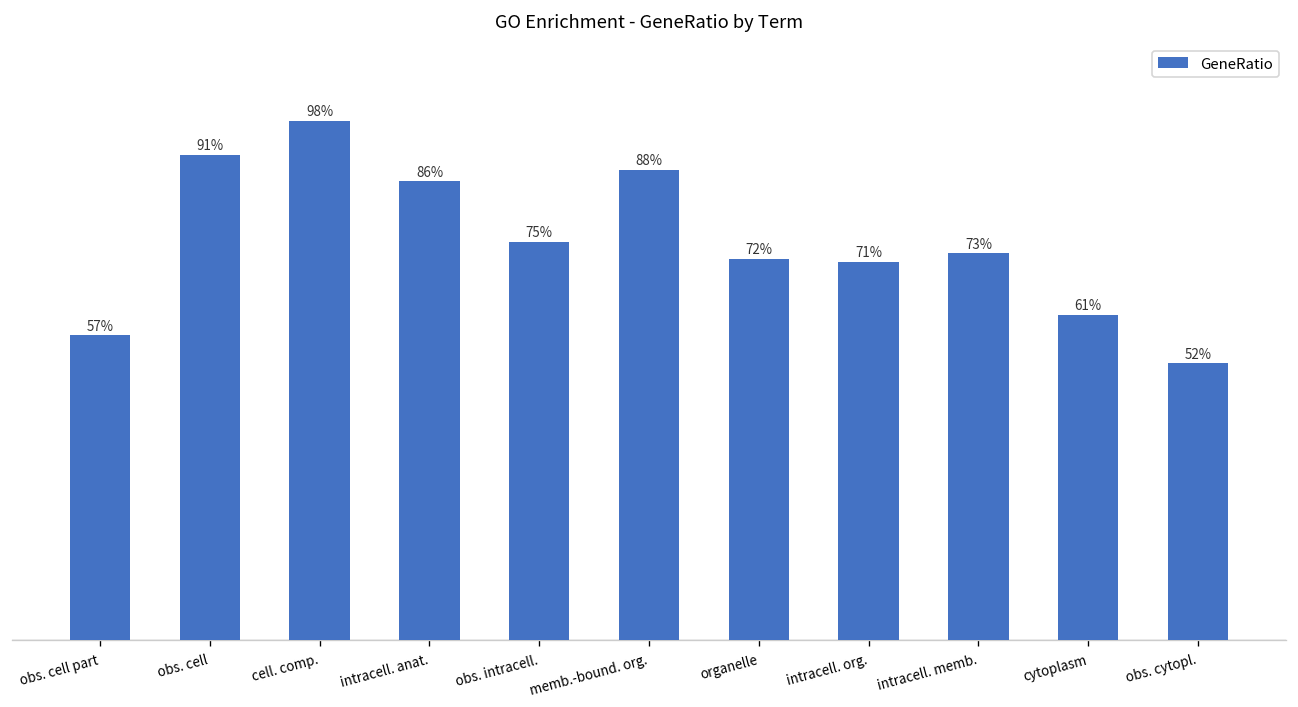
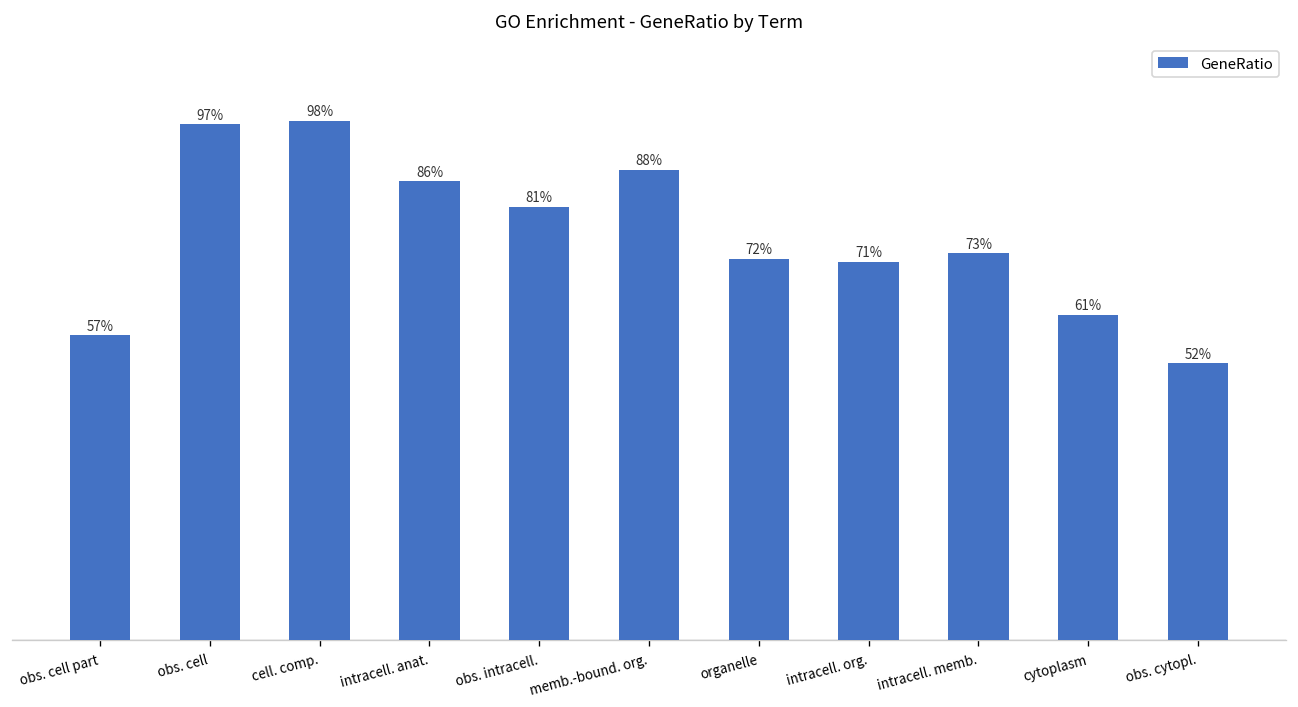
  {
    "obs. cell part": "57%",
-   "obs. cell": "91%",
+   "obs. cell": "97%",
    "cell. comp.": "98%",
    "intracell. anat.": "86%",
-   "obs. intracell.": "75%",
+   "obs. intracell.": "81%",
    "memb.-bound. org.": "88%",
    "organelle": "72%",
    "intracell. org.": "71%",
    "intracell. memb.": "73%",
    "cytoplasm": "61%",
    "obs. cytopl.": "52%"
  }
